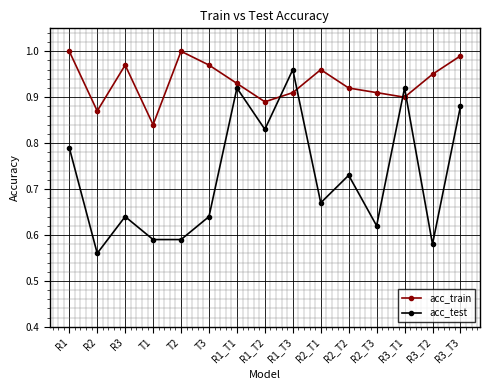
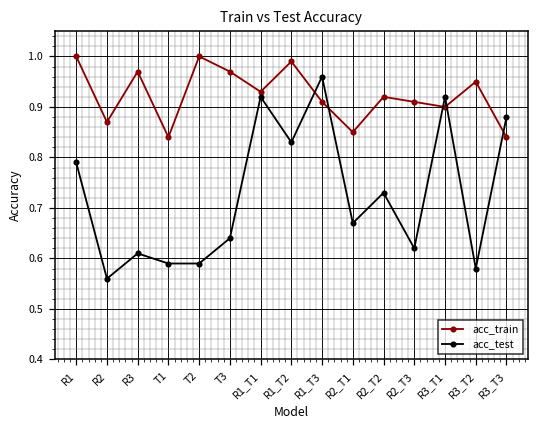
  {
    "acc_train": {
      "R1": 1.00,
      "R2": 0.87,
      "R3": 0.97,
      "T1": 0.84,
      "T2": 1.00,
      "T3": 0.97,
      "R1_T1": 0.93,
-     "R1_T2": 0.89,
+     "R1_T2": 0.99,
      "R1_T3": 0.91,
-     "R2_T1": 0.96,
+     "R2_T1": 0.85,
      "R2_T2": 0.92,
      "R2_T3": 0.91,
      "R3_T1": 0.90,
      "R3_T2": 0.95,
-     "R3_T3": 0.99
+     "R3_T3": 0.84
    },
    "acc_test": {
      "R1": 0.79,
      "R2": 0.56,
-     "R3": 0.64,
+     "R3": 0.61,
      "T1": 0.59,
      "T2": 0.59,
      "T3": 0.64,
      "R1_T1": 0.92,
      "R1_T2": 0.83,
      "R1_T3": 0.96,
      "R2_T1": 0.67,
      "R2_T2": 0.73,
      "R2_T3": 0.62,
      "R3_T1": 0.92,
      "R3_T2": 0.58,
      "R3_T3": 0.88
    }
  }
